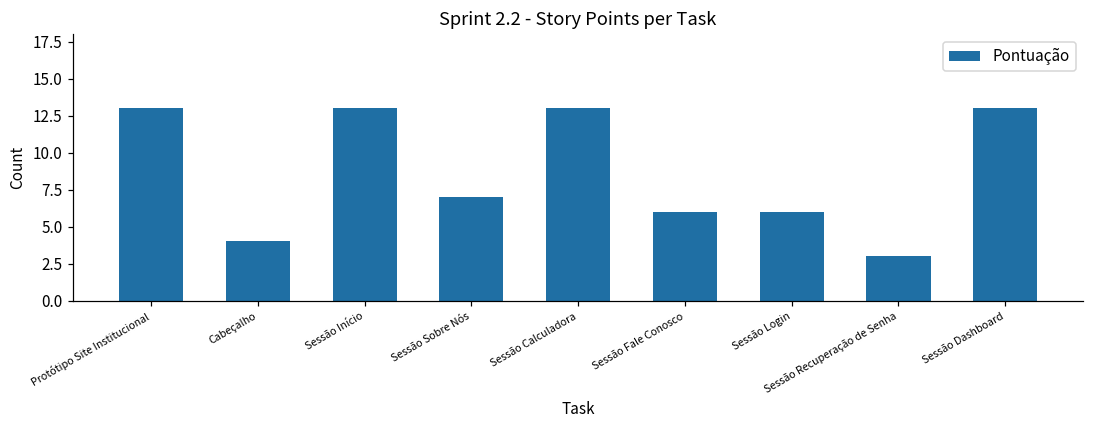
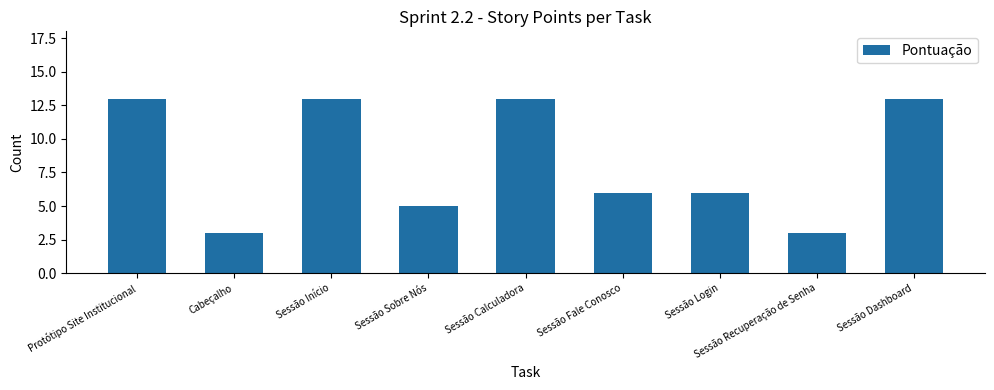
  {
    "Protótipo Site Institucional": 13,
-   "Cabeçalho": 4,
+   "Cabeçalho": 3,
    "Sessão Início": 13,
-   "Sessão Sobre Nós": 7,
+   "Sessão Sobre Nós": 5,
    "Sessão Calculadora": 13,
    "Sessão Fale Conosco": 6,
    "Sessão Login": 6,
    "Sessão Recuperação de Senha": 3,
    "Sessão Dashboard": 13
  }
